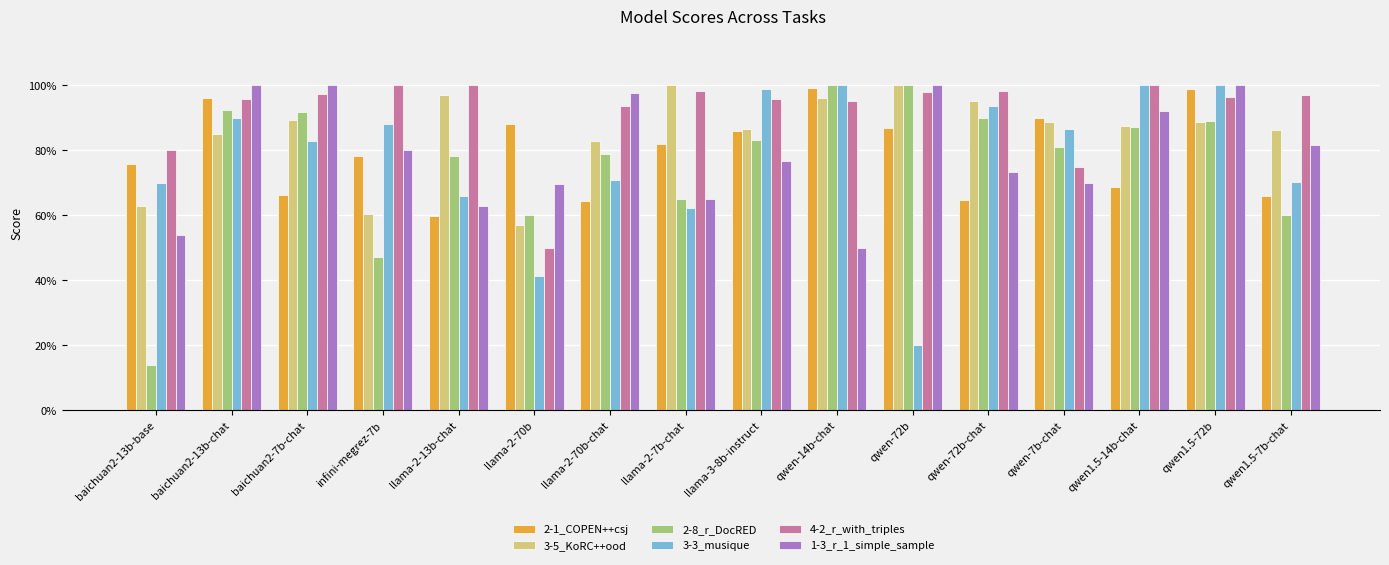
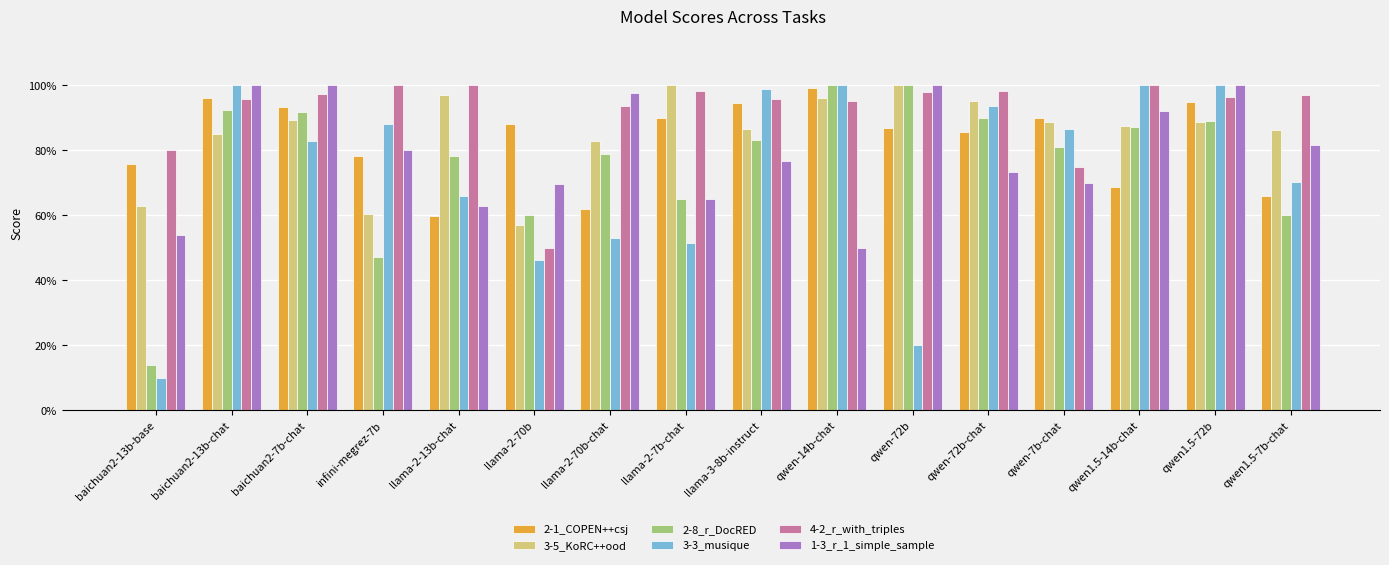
  {
    "2-1_COPEN++csj": {
      "baichuan2-13b-base": "76%",
      "baichuan2-13b-chat": "96%",
-     "baichuan2-7b-chat": "66%",
+     "baichuan2-7b-chat": "93%",
      "infini-megrez-7b": "78%",
      "llama-2-13b-chat": "60%",
      "llama-2-70b": "88%",
-     "llama-2-70b-chat": "65%",
-     "llama-2-7b-chat": "82%",
-     "llama-3-8b-instruct": "86%",
+     "llama-2-70b-chat": "62%",
+     "llama-2-7b-chat": "90%",
+     "llama-3-8b-instruct": "95%",
      "qwen-14b-chat": "99%",
      "qwen-72b": "87%",
-     "qwen-72b-chat": "65%",
+     "qwen-72b-chat": "86%",
      "qwen-7b-chat": "90%",
      "qwen1.5-14b-chat": "69%",
-     "qwen1.5-72b": "99%",
+     "qwen1.5-72b": "95%",
      "qwen1.5-7b-chat": "66%"
    },
    "3-3_musique": {
-     "baichuan2-13b-base": "70%",
-     "baichuan2-13b-chat": "90%",
+     "baichuan2-13b-base": "10%",
+     "baichuan2-13b-chat": "100%",
      "baichuan2-7b-chat": "83%",
      "infini-megrez-7b": "88%",
      "llama-2-13b-chat": "66%",
-     "llama-2-70b": "41%",
-     "llama-2-70b-chat": "71%",
-     "llama-2-7b-chat": "62%",
+     "llama-2-70b": "46%",
+     "llama-2-70b-chat": "53%",
+     "llama-2-7b-chat": "51%",
      "llama-3-8b-instruct": "99%",
      "qwen-14b-chat": "100%",
      "qwen-72b": "20%",
      "qwen-72b-chat": "94%",
      "qwen-7b-chat": "87%",
      "qwen1.5-14b-chat": "100%",
      "qwen1.5-72b": "100%",
      "qwen1.5-7b-chat": "70%"
    }
  }
